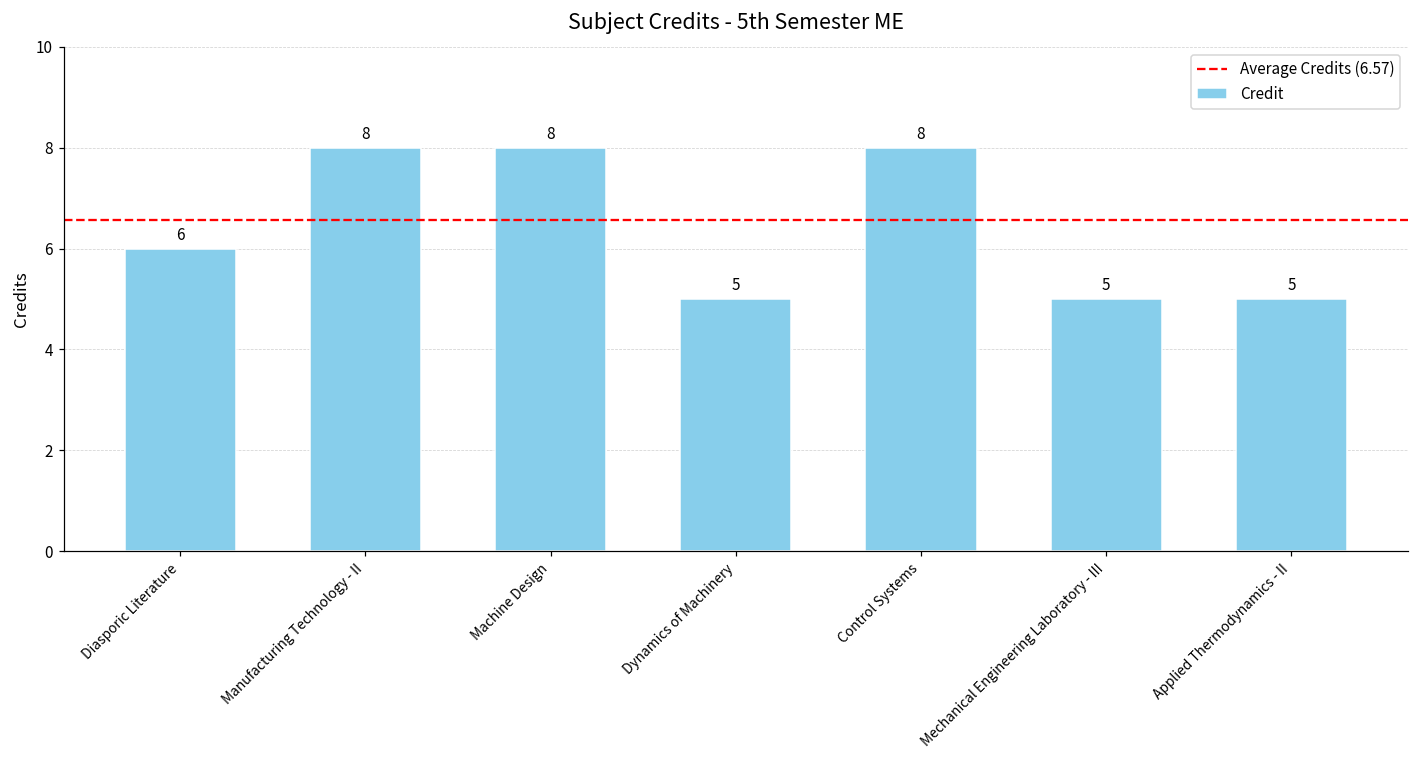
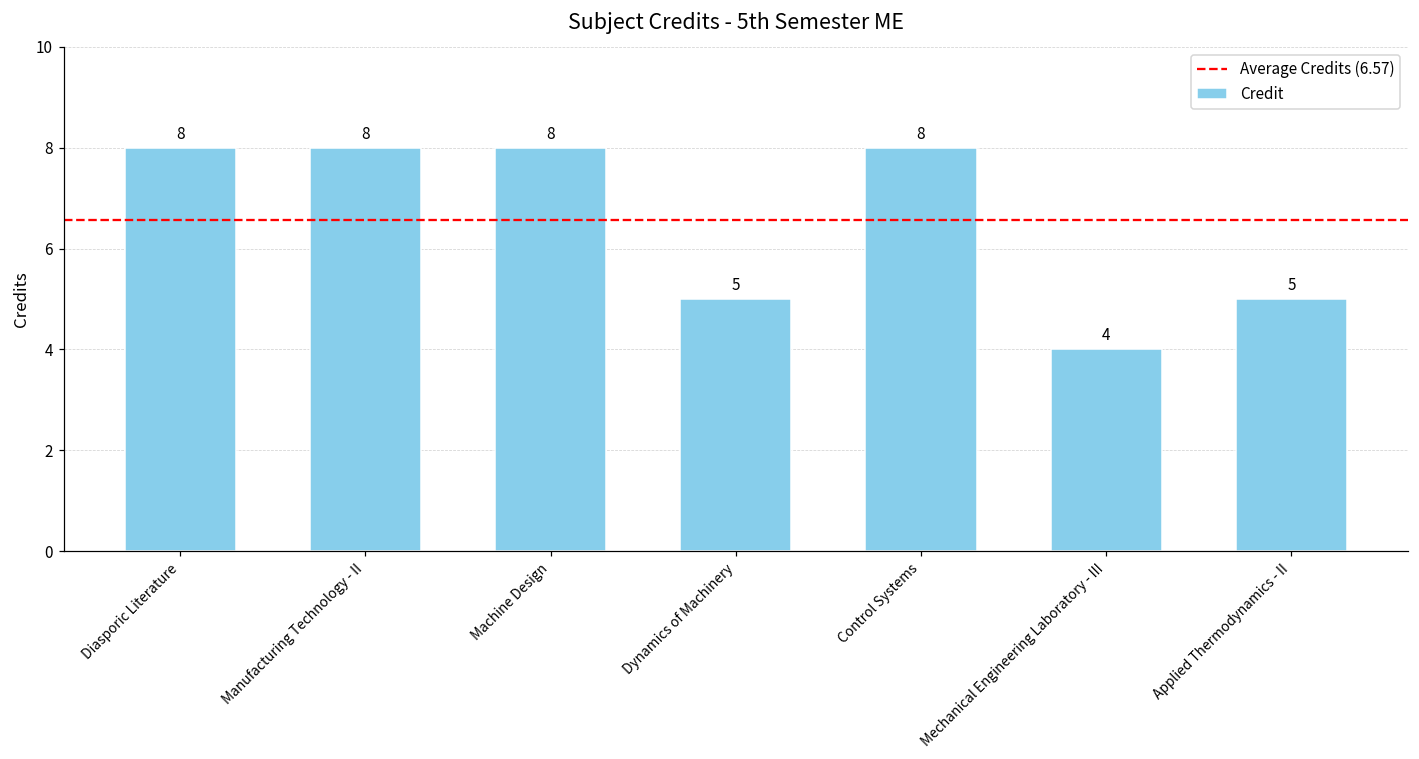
  {
-   "Diasporic Literature": 6,
+   "Diasporic Literature": 8,
    "Manufacturing Technology - II": 8,
    "Machine Design": 8,
    "Dynamics of Machinery": 5,
    "Control Systems": 8,
-   "Mechanical Engineering Laboratory - III": 5,
+   "Mechanical Engineering Laboratory - III": 4,
    "Applied Thermodynamics - II": 5
  }
